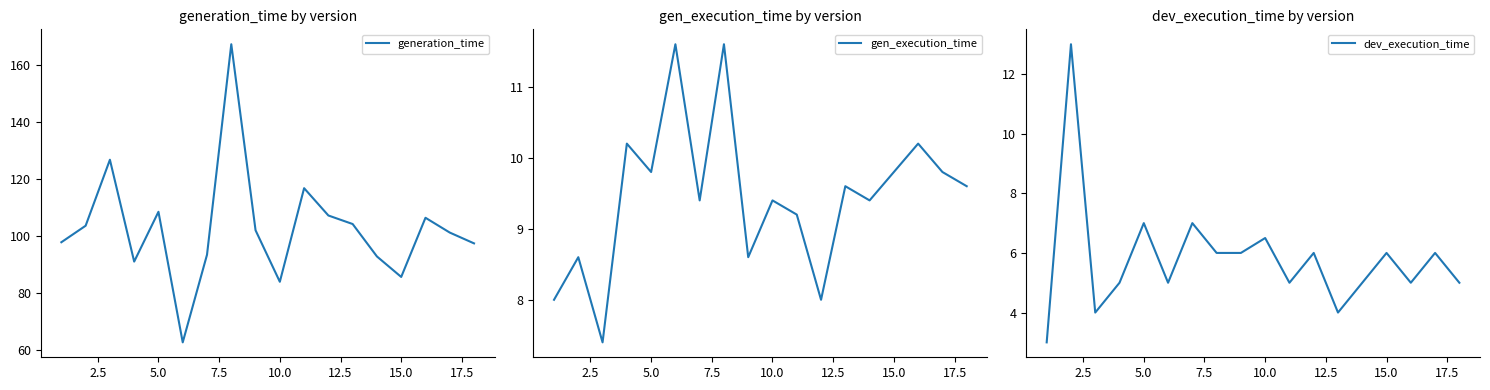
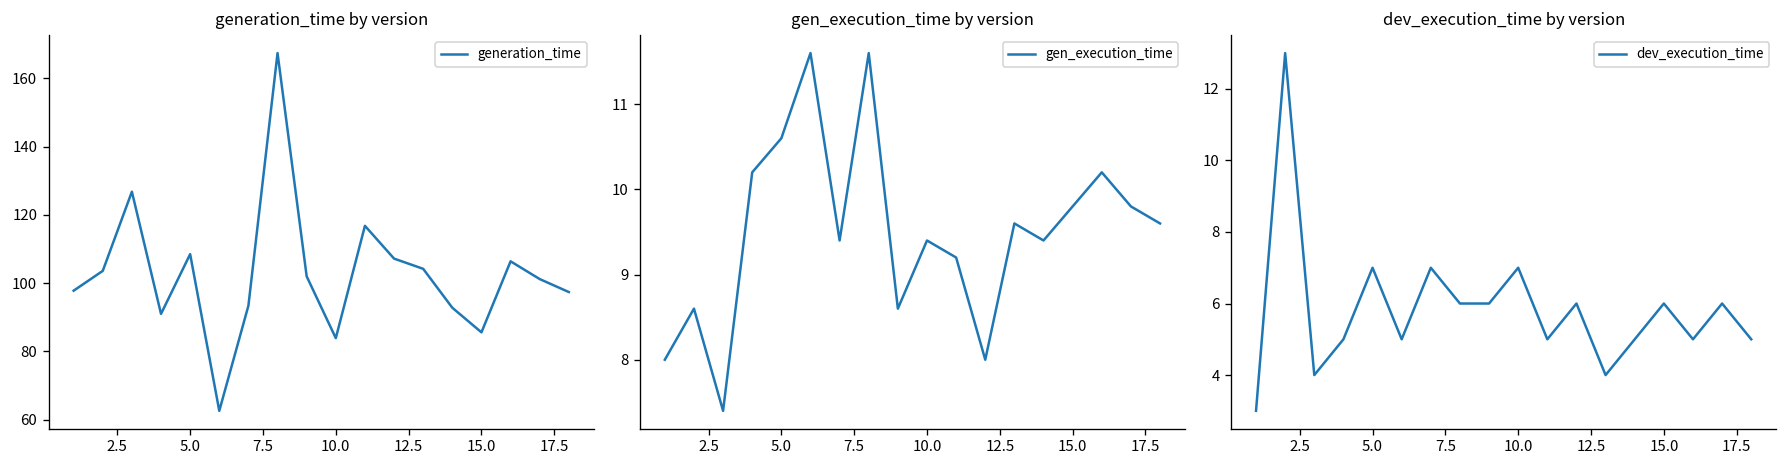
  {
    "generation_time by version": {
      "5.0": 109,
      "10.0": 84,
      "15.0": 86
    },
    "gen_execution_time by version": {
-     "5.0": 9.8,
+     "5.0": 10.6,
      "10.0": 9.4,
      "15.0": 9.8
    },
    "dev_execution_time by version": {
      "5.0": 7.0,
-     "10.0": 6.5,
+     "10.0": 7.0,
      "15.0": 6.0
    }
  }
